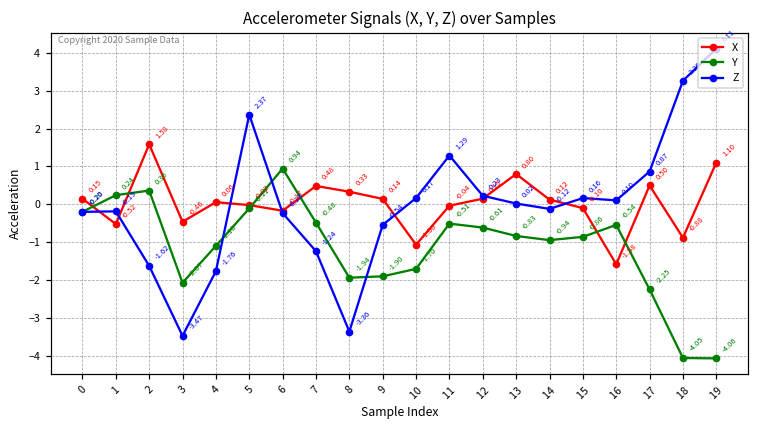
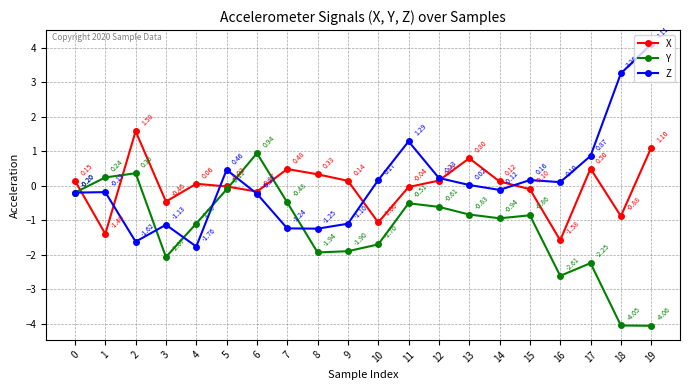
  {
    "X": {
-     "1": -0.52,
+     "1": -1.40,
      "2": 1.58,
      "3": -0.46,
      "4": 0.06,
      "7": 0.48,
      "8": 0.33,
      "9": 0.14,
      "10": -1.06,
      "11": -0.04,
      "13": 0.80,
      "16": -1.58,
      "18": -0.88,
      "19": 1.10
    },
    "Y": {
      "1": 0.24,
      "2": 0.36,
      "3": -2.07,
      "4": -1.10,
      "6": 0.94,
      "7": -0.48,
      "8": -1.94,
      "9": -1.90,
      "10": -1.70,
      "11": -0.51,
      "12": -0.61,
      "13": -0.83,
      "14": -0.94,
      "15": -0.86,
-     "16": -0.54,
+     "16": -2.61,
      "17": -2.25,
      "18": -4.05,
      "19": -4.06
    },
    "Z": {
      "2": -1.62,
-     "3": -3.47,
+     "3": -1.13,
      "4": -1.76,
-     "5": 2.37,
+     "5": 0.46,
      "7": -1.24,
-     "8": -3.36,
-     "9": -0.54,
+     "8": -1.25,
+     "9": -1.10,
      "10": 0.17,
      "11": 1.29,
      "13": 0.02,
      "16": 0.10
    }
  }
